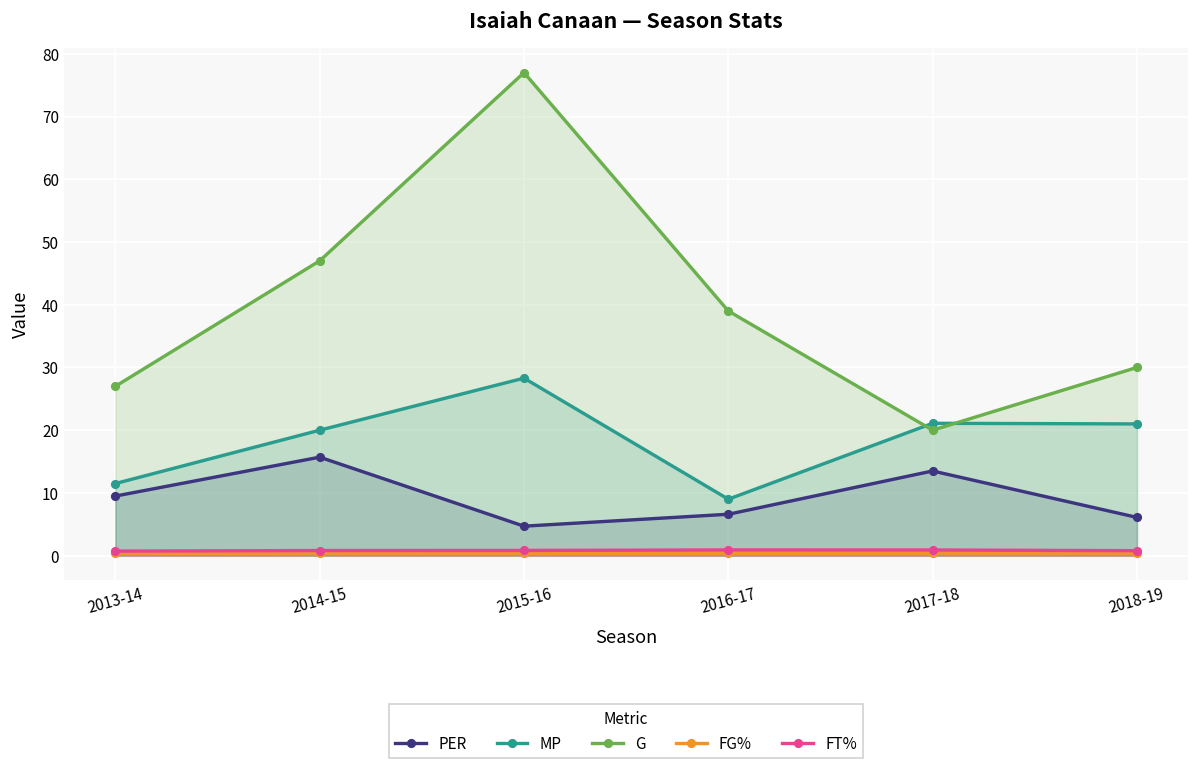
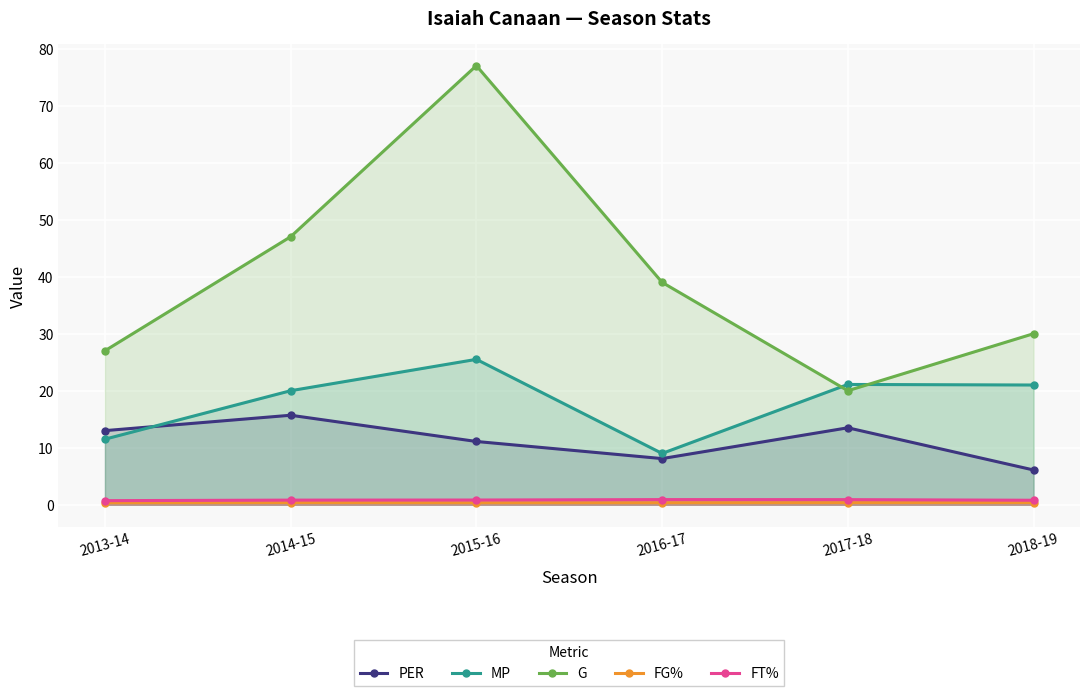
  {
    "PER": {
-     "2013-14": 10,
+     "2013-14": 13,
      "2014-15": 16,
-     "2015-16": 5,
-     "2016-17": 7,
+     "2015-16": 11,
+     "2016-17": 8,
      "2017-18": 14,
      "2018-19": 6
    },
    "MP": {
      "2013-14": 12,
      "2014-15": 20,
-     "2015-16": 28,
+     "2015-16": 26,
      "2016-17": 9,
      "2017-18": 21,
      "2018-19": 21
    },
    "G": {
      "2013-14": 27,
      "2014-15": 47,
      "2015-16": 77,
      "2016-17": 39,
      "2017-18": 20,
      "2018-19": 30
    },
    "FG%": {
      "2015-16": 0,
      "2016-17": 0,
      "2017-18": 0
    },
    "FT%": {
      "2015-16": 1,
      "2016-17": 1,
      "2017-18": 1
    }
  }
